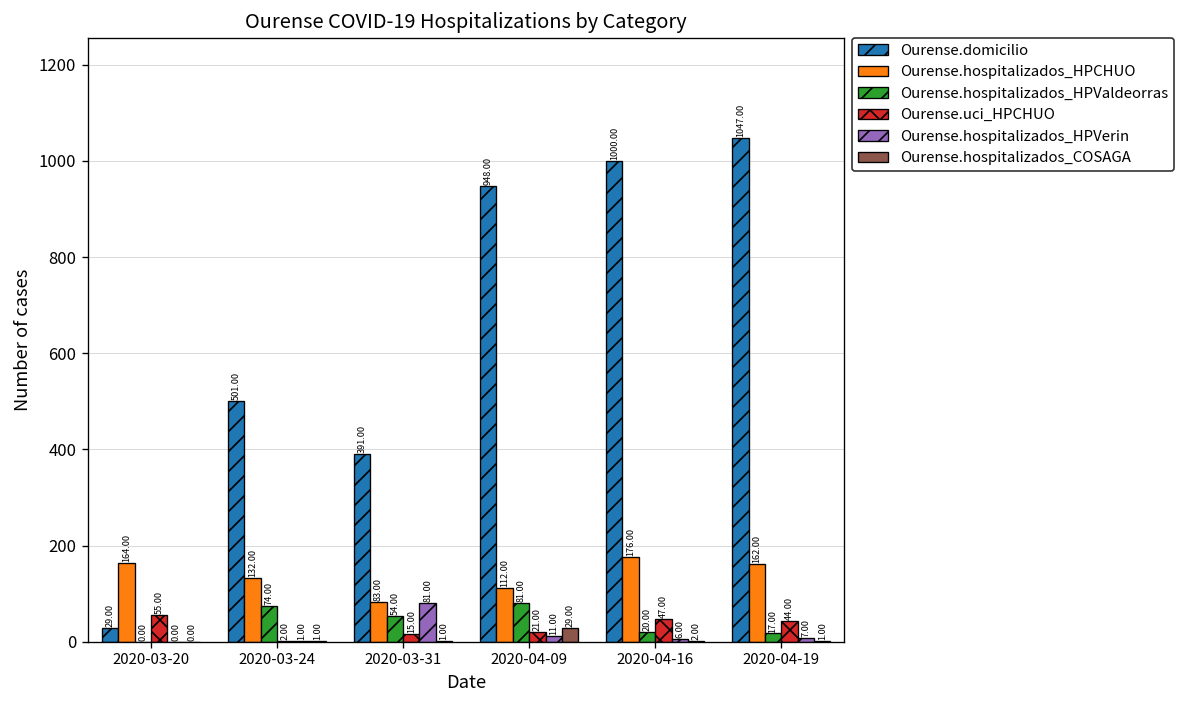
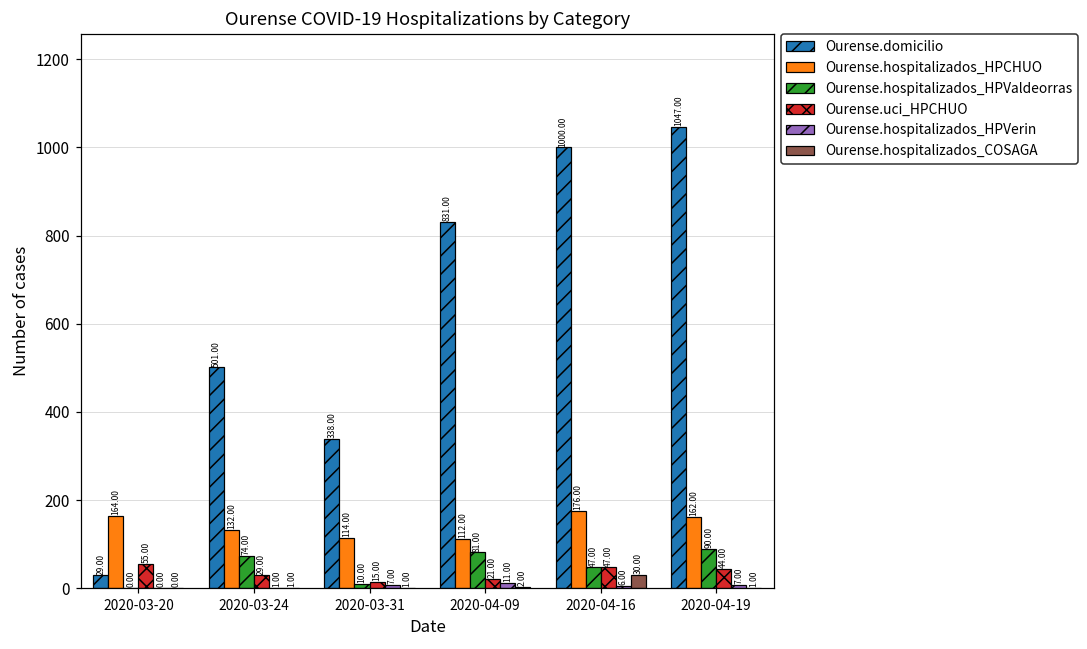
  {
    "Ourense.domicilio": {
      "2020-03-20": 29.00,
      "2020-03-24": 501.00,
-     "2020-03-31": 391.00,
-     "2020-04-09": 948.00,
+     "2020-03-31": 338.00,
+     "2020-04-09": 831.00,
      "2020-04-16": 1000.00,
      "2020-04-19": 1047.00
    },
    "Ourense.hospitalizados_HPCHUO": {
      "2020-03-20": 164.00,
      "2020-03-24": 132.00,
-     "2020-03-31": 83.00,
+     "2020-03-31": 114.00,
      "2020-04-09": 112.00,
      "2020-04-16": 176.00,
      "2020-04-19": 162.00
    },
    "Ourense.hospitalizados_HPValdeorras": {
      "2020-03-20": 0.00,
      "2020-03-24": 74.00,
-     "2020-03-31": 54.00,
+     "2020-03-31": 10.00,
      "2020-04-09": 81.00,
-     "2020-04-16": 20.00,
-     "2020-04-19": 17.00
+     "2020-04-16": 47.00,
+     "2020-04-19": 90.00
    },
    "Ourense.uci_HPCHUO": {
      "2020-03-20": 55.00,
-     "2020-03-24": 2.00,
+     "2020-03-24": 29.00,
      "2020-03-31": 15.00,
      "2020-04-09": 21.00,
      "2020-04-16": 47.00,
      "2020-04-19": 44.00
    },
    "Ourense.hospitalizados_HPVerin": {
      "2020-03-20": 0.00,
      "2020-03-24": 1.00,
-     "2020-03-31": 81.00,
+     "2020-03-31": 7.00,
      "2020-04-09": 11.00,
      "2020-04-16": 6.00,
      "2020-04-19": 7.00
    },
    "Ourense.hospitalizados_COSAGA": {
      "2020-03-20": 0.00,
      "2020-03-24": 1.00,
      "2020-03-31": 1.00,
-     "2020-04-09": 29.00,
-     "2020-04-16": 2.00,
+     "2020-04-09": 2.00,
+     "2020-04-16": 30.00,
      "2020-04-19": 1.00
    }
  }
